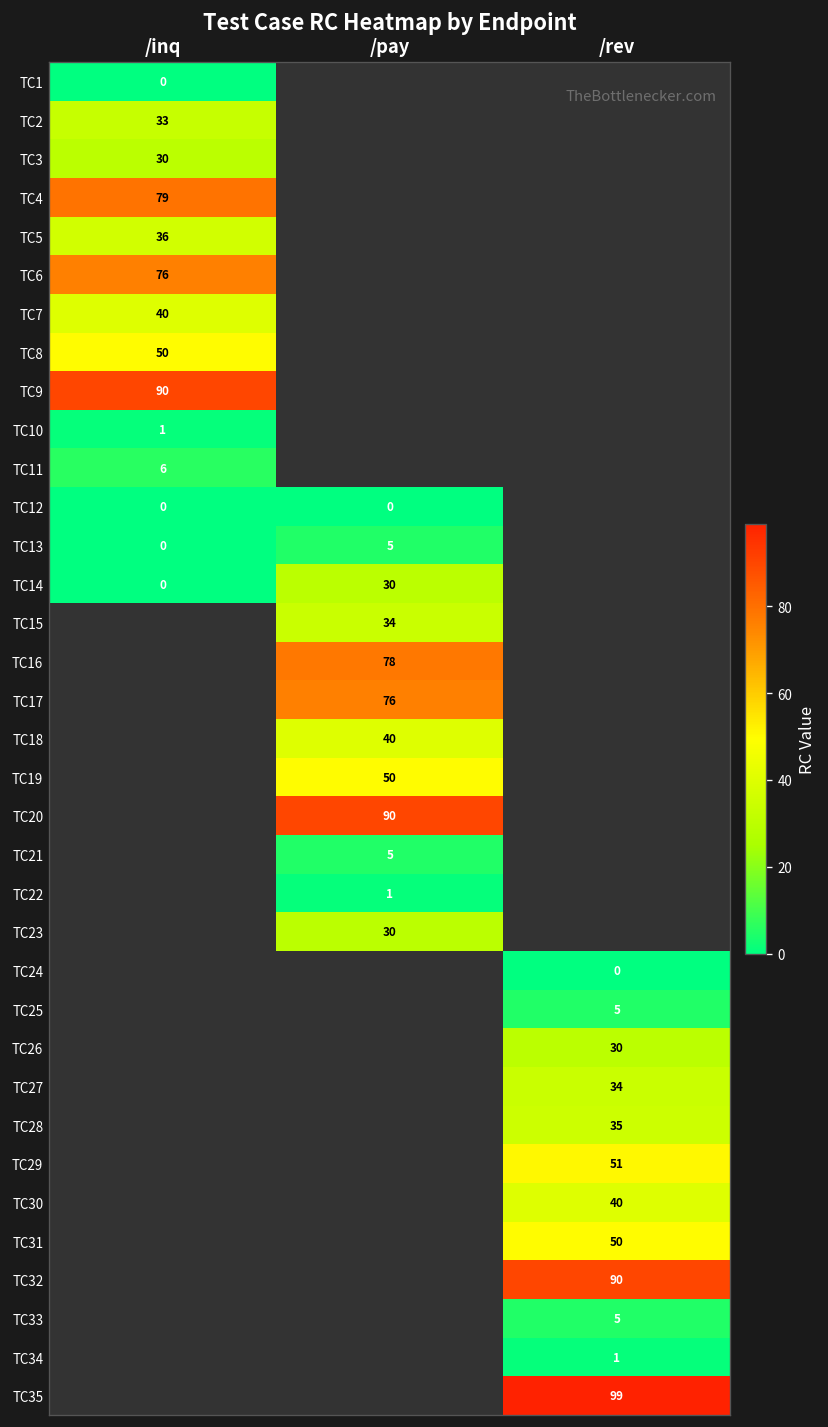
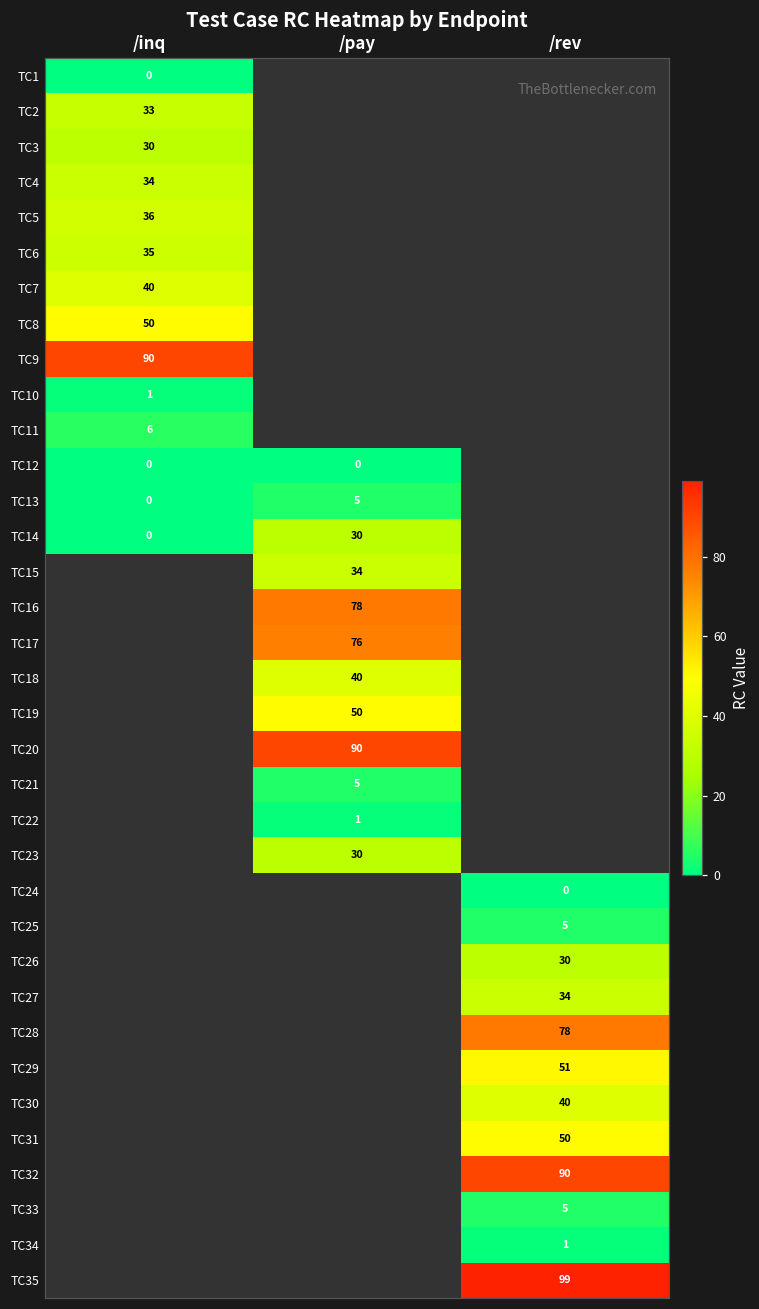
  {
    "TC1": {
      "/inq": 0
    },
    "TC2": {
      "/inq": 33
    },
    "TC3": {
      "/inq": 30
    },
    "TC4": {
-     "/inq": 79
+     "/inq": 34
    },
    "TC5": {
      "/inq": 36
    },
    "TC6": {
-     "/inq": 76
+     "/inq": 35
    },
    "TC7": {
      "/inq": 40
    },
    "TC8": {
      "/inq": 50
    },
    "TC9": {
      "/inq": 90
    },
    "TC10": {
      "/inq": 1
    },
    "TC11": {
      "/inq": 6
    },
    "TC12": {
      "/inq": 0,
      "/pay": 0
    },
    "TC13": {
      "/inq": 0,
      "/pay": 5
    },
    "TC14": {
      "/inq": 0,
      "/pay": 30
    },
    "TC15": {
      "/pay": 34
    },
    "TC16": {
      "/pay": 78
    },
    "TC17": {
      "/pay": 76
    },
    "TC18": {
      "/pay": 40
    },
    "TC19": {
      "/pay": 50
    },
    "TC20": {
      "/pay": 90
    },
    "TC21": {
      "/pay": 5
    },
    "TC22": {
      "/pay": 1
    },
    "TC23": {
      "/pay": 30
    },
    "TC24": {
      "/rev": 0
    },
    "TC25": {
      "/rev": 5
    },
    "TC26": {
      "/rev": 30
    },
    "TC27": {
      "/rev": 34
    },
    "TC28": {
-     "/rev": 35
+     "/rev": 78
    },
    "TC29": {
      "/rev": 51
    },
    "TC30": {
      "/rev": 40
    },
    "TC31": {
      "/rev": 50
    },
    "TC32": {
      "/rev": 90
    },
    "TC33": {
      "/rev": 5
    },
    "TC34": {
      "/rev": 1
    },
    "TC35": {
      "/rev": 99
    }
  }
